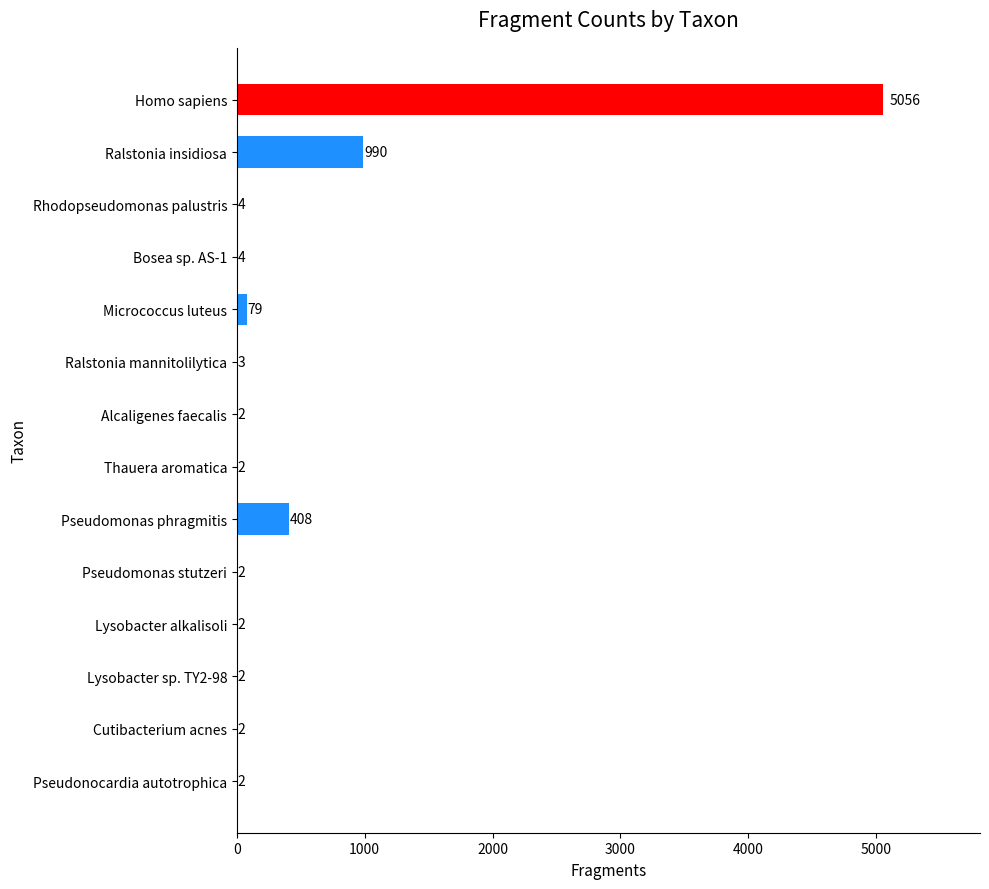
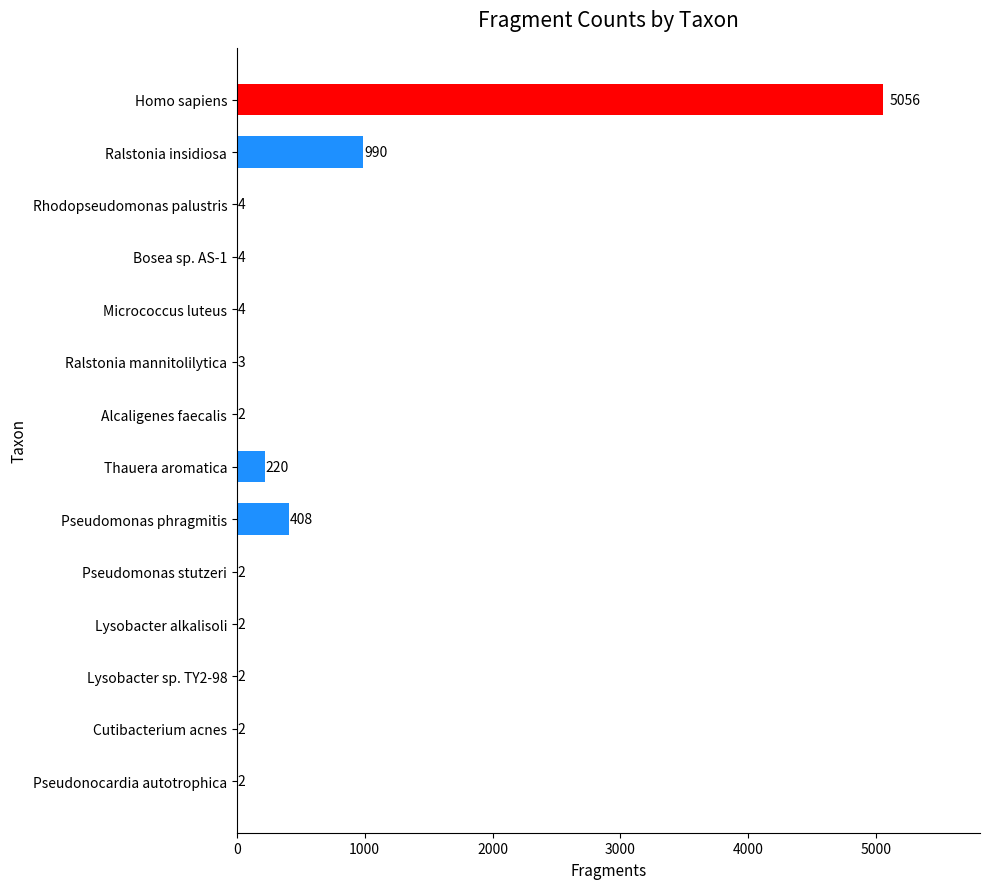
  {
    "Homo sapiens": 5056,
    "Ralstonia insidiosa": 990,
    "Rhodopseudomonas palustris": 4,
    "Bosea sp. AS-1": 4,
-   "Micrococcus luteus": 79,
+   "Micrococcus luteus": 4,
    "Ralstonia mannitolilytica": 3,
    "Alcaligenes faecalis": 2,
-   "Thauera aromatica": 2,
+   "Thauera aromatica": 220,
    "Pseudomonas phragmitis": 408,
    "Pseudomonas stutzeri": 2,
    "Lysobacter alkalisoli": 2,
    "Lysobacter sp. TY2-98": 2,
    "Cutibacterium acnes": 2,
    "Pseudonocardia autotrophica": 2
  }
